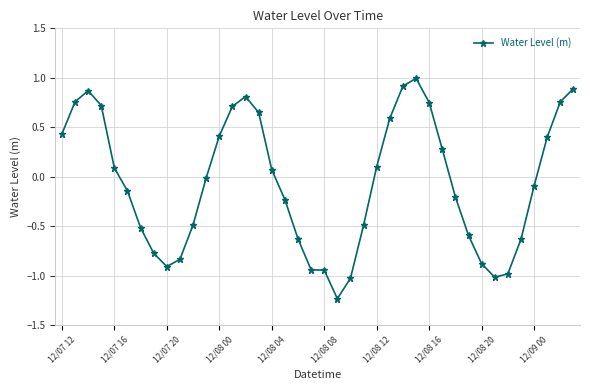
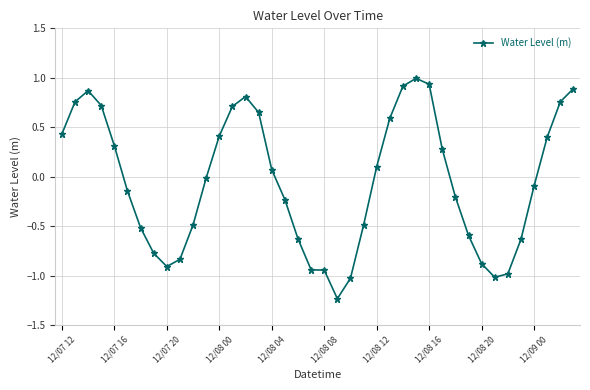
  {
    "12/07 12": 0.4,
-   "12/07 16": 0.1,
+   "12/07 16": 0.3,
    "12/07 20": -0.9,
    "12/08 00": 0.4,
    "12/08 04": 0.1,
    "12/08 08": -0.9,
    "12/08 12": 0.1,
-   "12/08 16": 0.7,
+   "12/08 16": 0.9,
    "12/08 20": -0.9,
    "12/09 00": -0.1
  }
